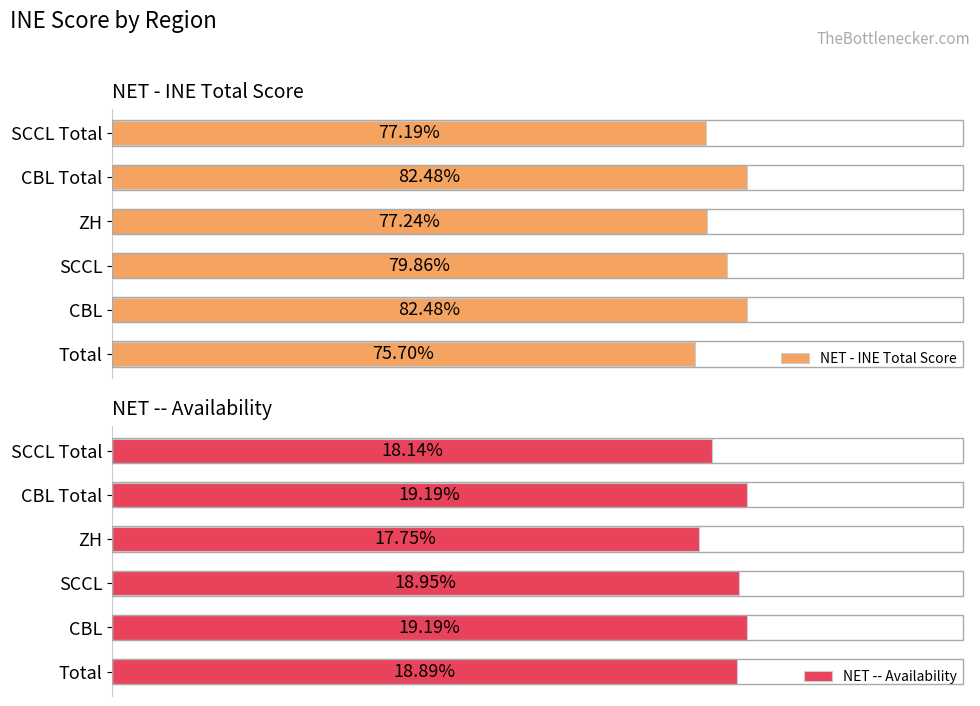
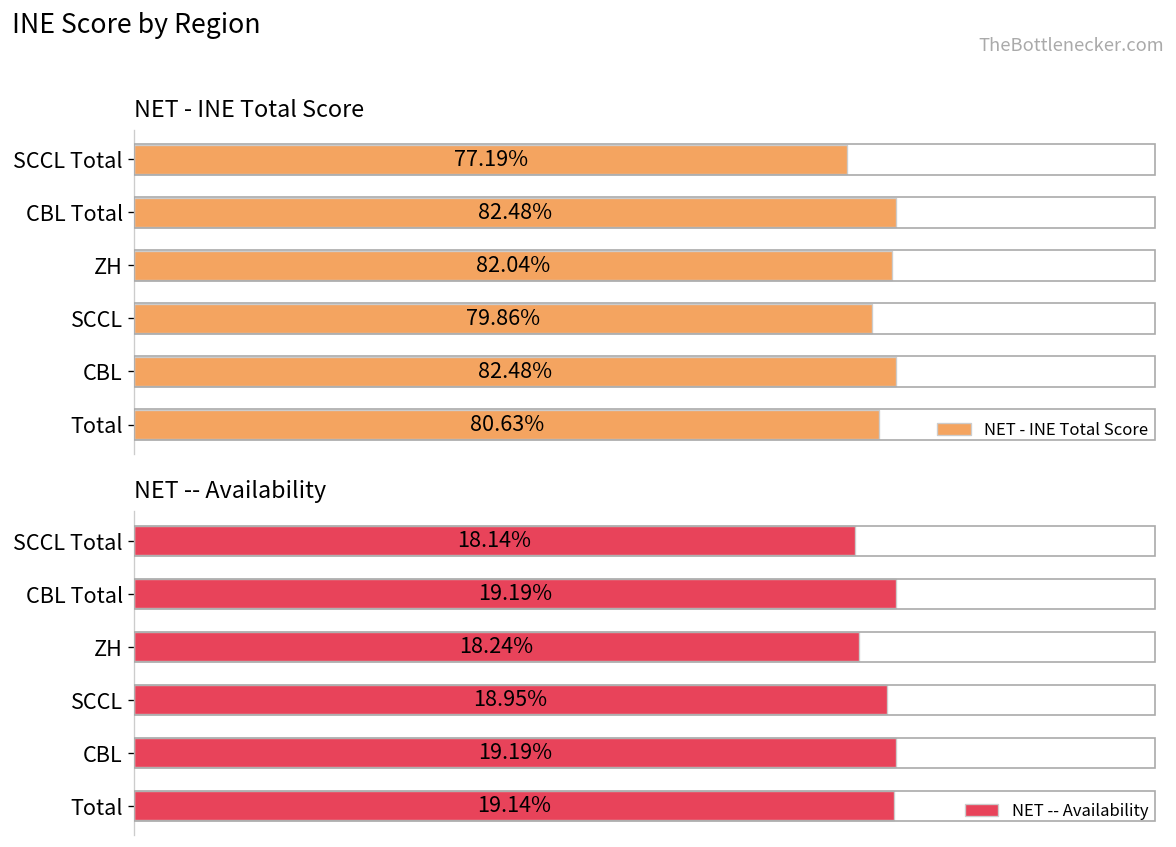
  {
    "NET - INE Total Score": {
      "SCCL Total": "77.19%",
      "CBL Total": "82.48%",
-     "ZH": "77.24%",
+     "ZH": "82.04%",
      "SCCL": "79.86%",
      "CBL": "82.48%",
-     "Total": "75.70%"
+     "Total": "80.63%"
    },
    "NET -- Availability": {
      "SCCL Total": "18.14%",
      "CBL Total": "19.19%",
-     "ZH": "17.75%",
+     "ZH": "18.24%",
      "SCCL": "18.95%",
      "CBL": "19.19%",
-     "Total": "18.89%"
+     "Total": "19.14%"
    }
  }
